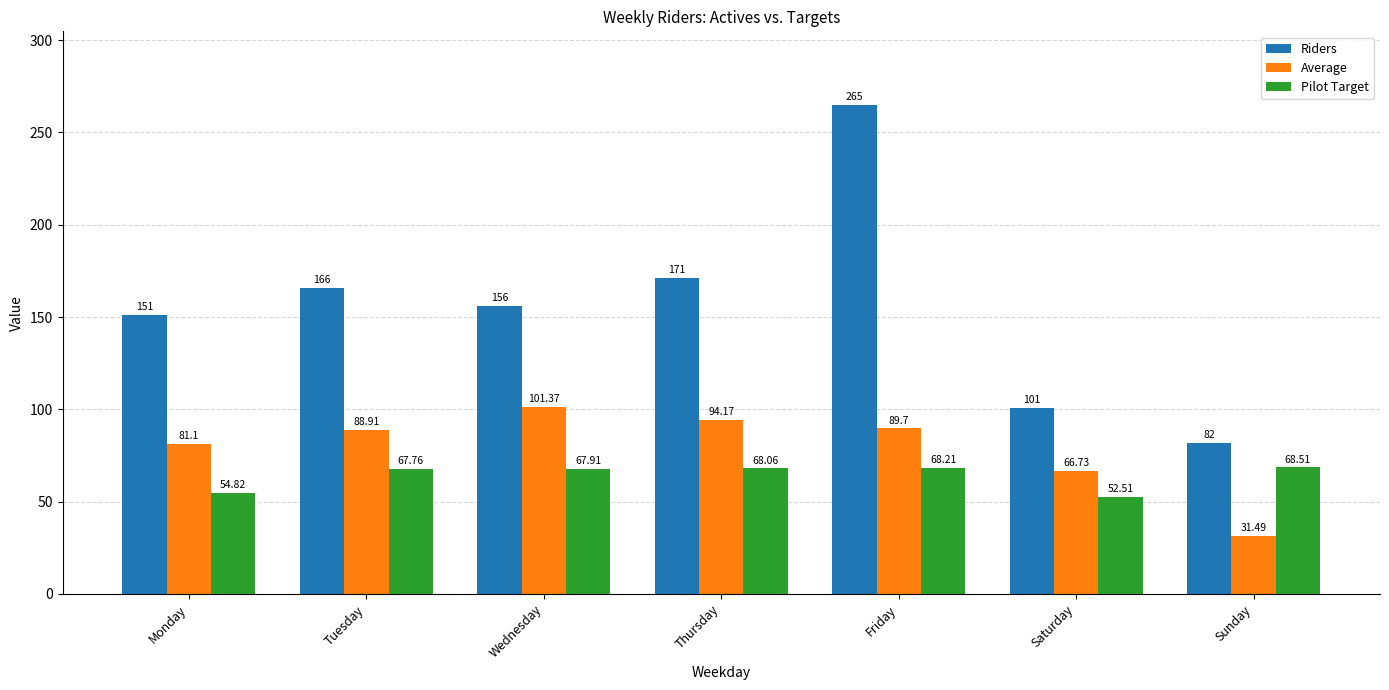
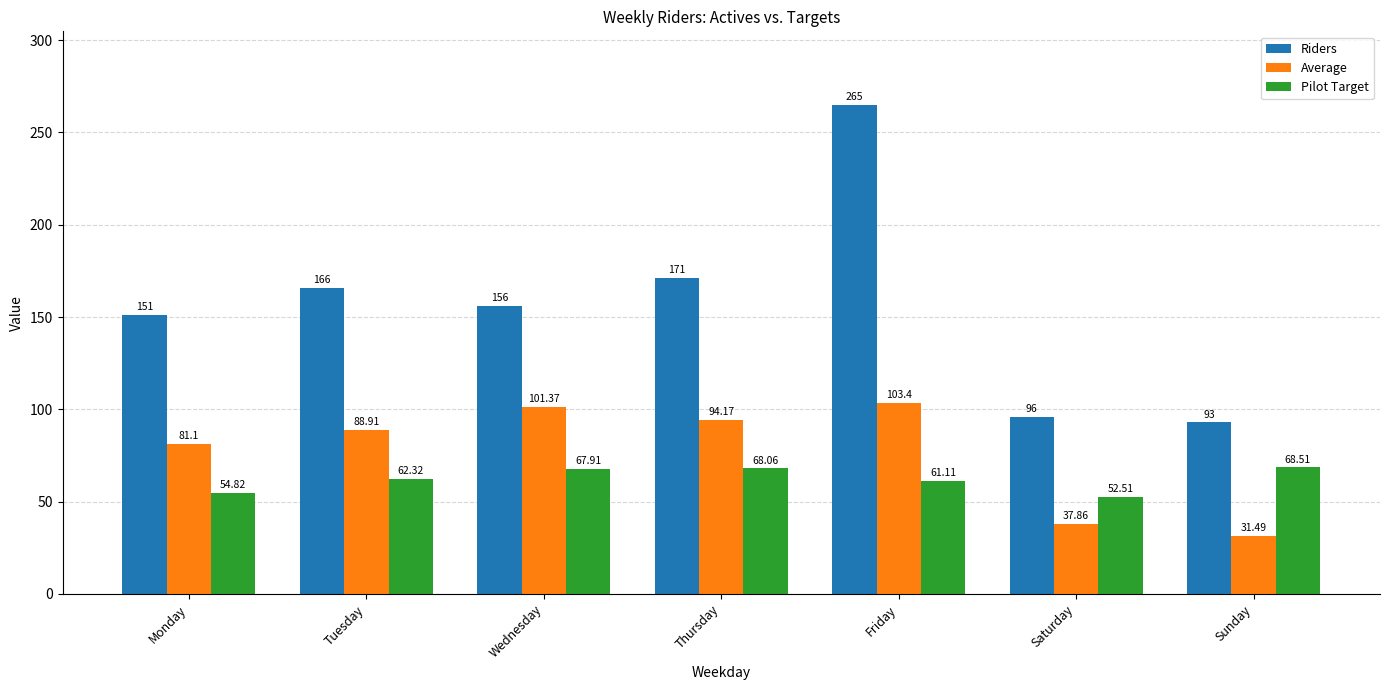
  {
    "Riders": {
      "Monday": 151,
      "Tuesday": 166,
      "Wednesday": 156,
      "Thursday": 171,
      "Friday": 265,
-     "Saturday": 101,
-     "Sunday": 82
+     "Saturday": 96,
+     "Sunday": 93
    },
    "Average": {
      "Monday": 81.1,
      "Tuesday": 88.91,
      "Wednesday": 101.37,
      "Thursday": 94.17,
-     "Friday": 89.7,
-     "Saturday": 66.73,
+     "Friday": 103.4,
+     "Saturday": 37.86,
      "Sunday": 31.49
    },
    "Pilot Target": {
      "Monday": 54.82,
-     "Tuesday": 67.76,
+     "Tuesday": 62.32,
      "Wednesday": 67.91,
      "Thursday": 68.06,
-     "Friday": 68.21,
+     "Friday": 61.11,
      "Saturday": 52.51,
      "Sunday": 68.51
    }
  }
